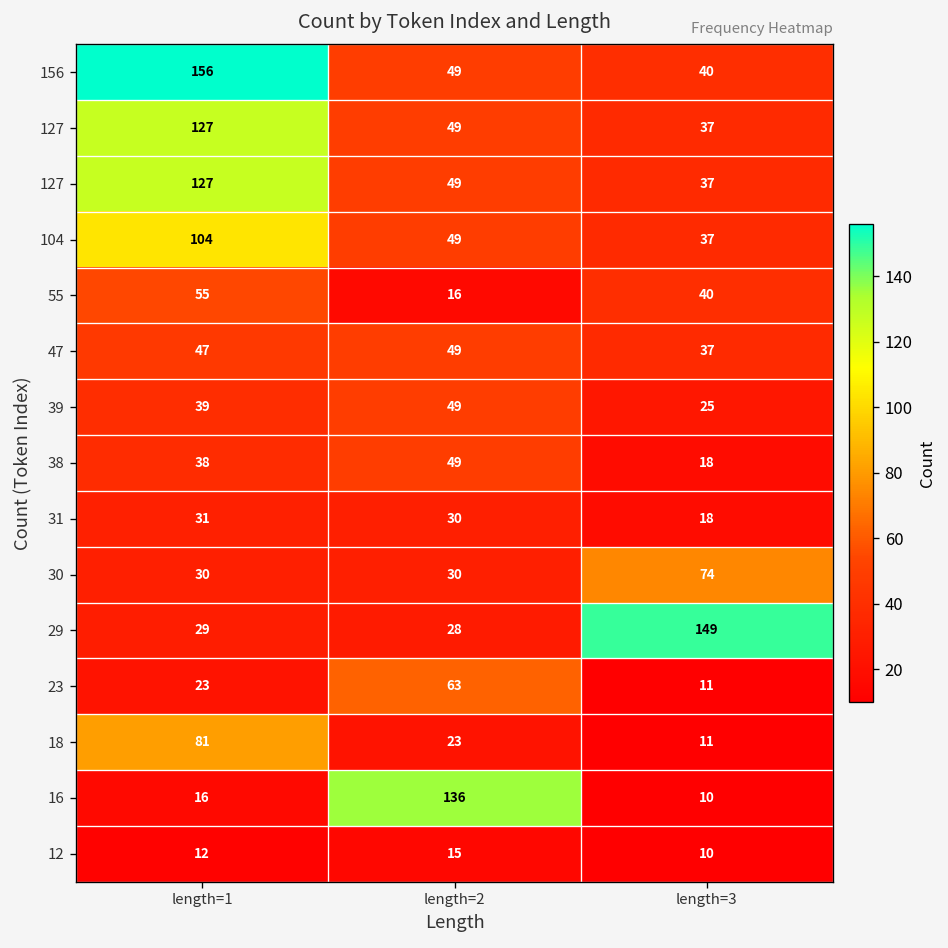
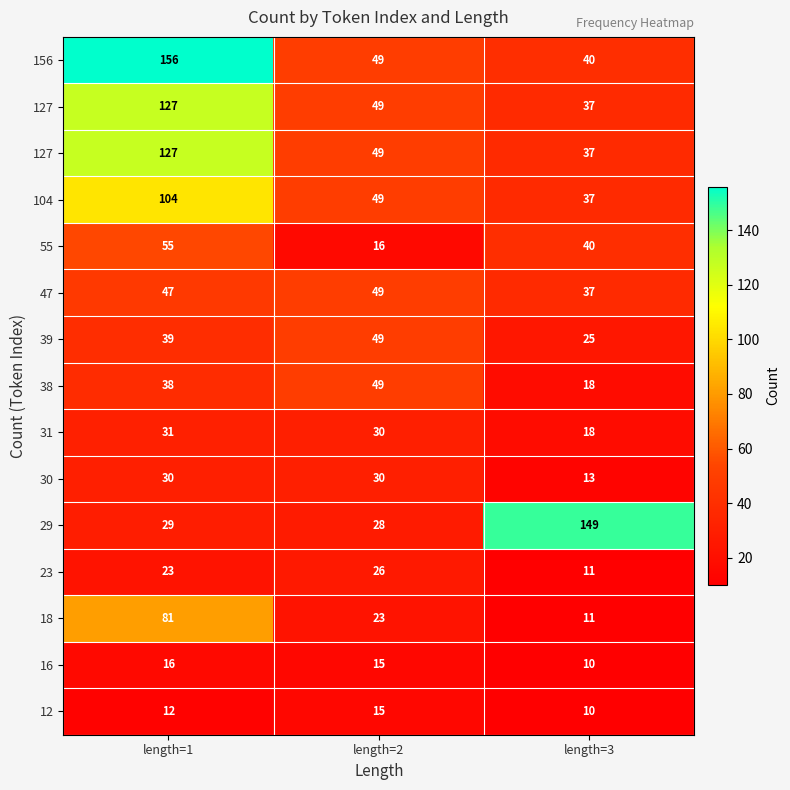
  {
    "156": {
      "length=1": 156,
      "length=2": 49,
      "length=3": 40
    },
    "104": {
      "length=1": 104,
      "length=2": 49,
      "length=3": 37
    },
    "55": {
      "length=1": 55,
      "length=2": 16,
      "length=3": 40
    },
    "47": {
      "length=1": 47,
      "length=2": 49,
      "length=3": 37
    },
    "39": {
      "length=1": 39,
      "length=2": 49,
      "length=3": 25
    },
    "38": {
      "length=1": 38,
      "length=2": 49,
      "length=3": 18
    },
    "31": {
      "length=1": 31,
      "length=2": 30,
      "length=3": 18
    },
    "30": {
      "length=1": 30,
      "length=2": 30,
-     "length=3": 74
+     "length=3": 13
    },
    "29": {
      "length=1": 29,
      "length=2": 28,
      "length=3": 149
    },
    "23": {
      "length=1": 23,
-     "length=2": 63,
+     "length=2": 26,
      "length=3": 11
    },
    "18": {
      "length=1": 81,
      "length=2": 23,
      "length=3": 11
    },
    "16": {
      "length=1": 16,
-     "length=2": 136,
+     "length=2": 15,
      "length=3": 10
    },
    "12": {
      "length=1": 12,
      "length=2": 15,
      "length=3": 10
    }
  }
